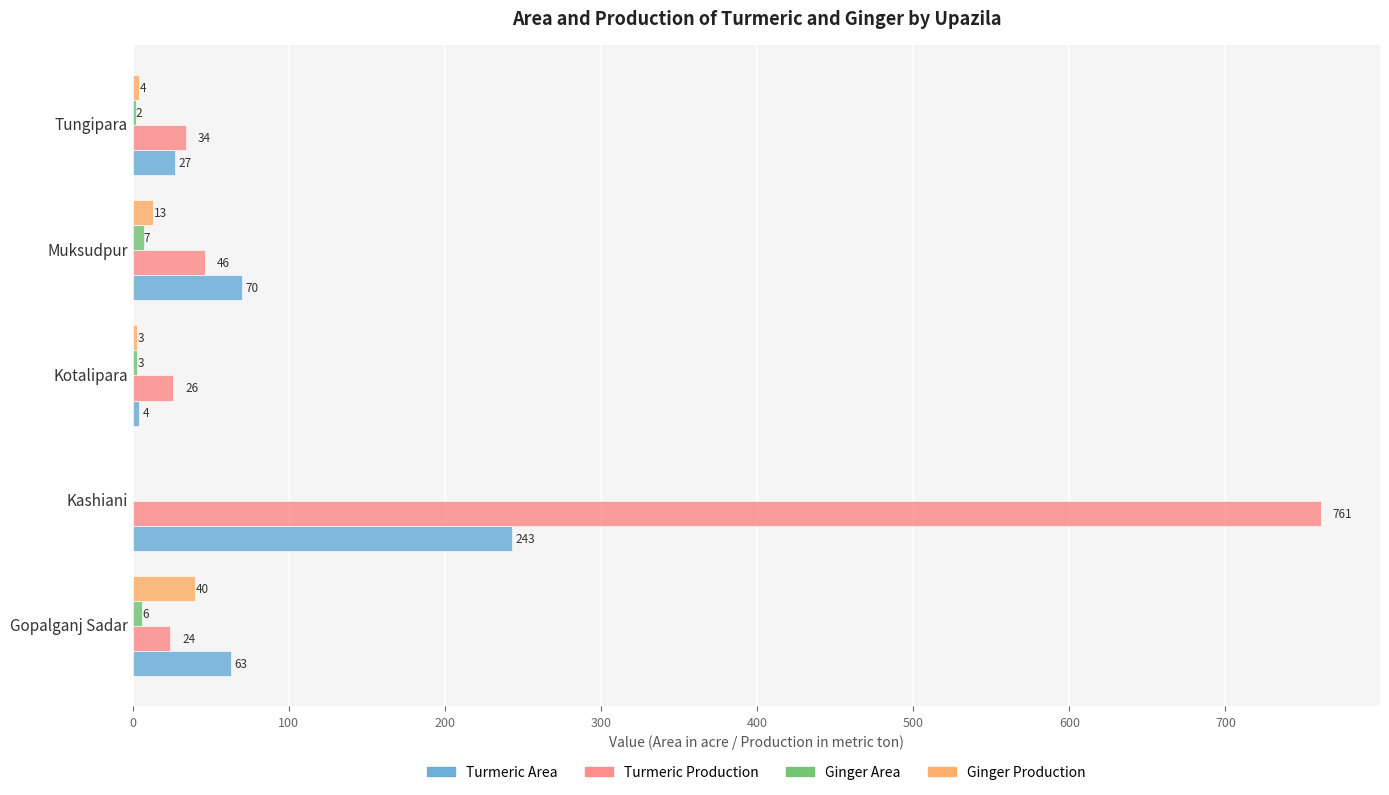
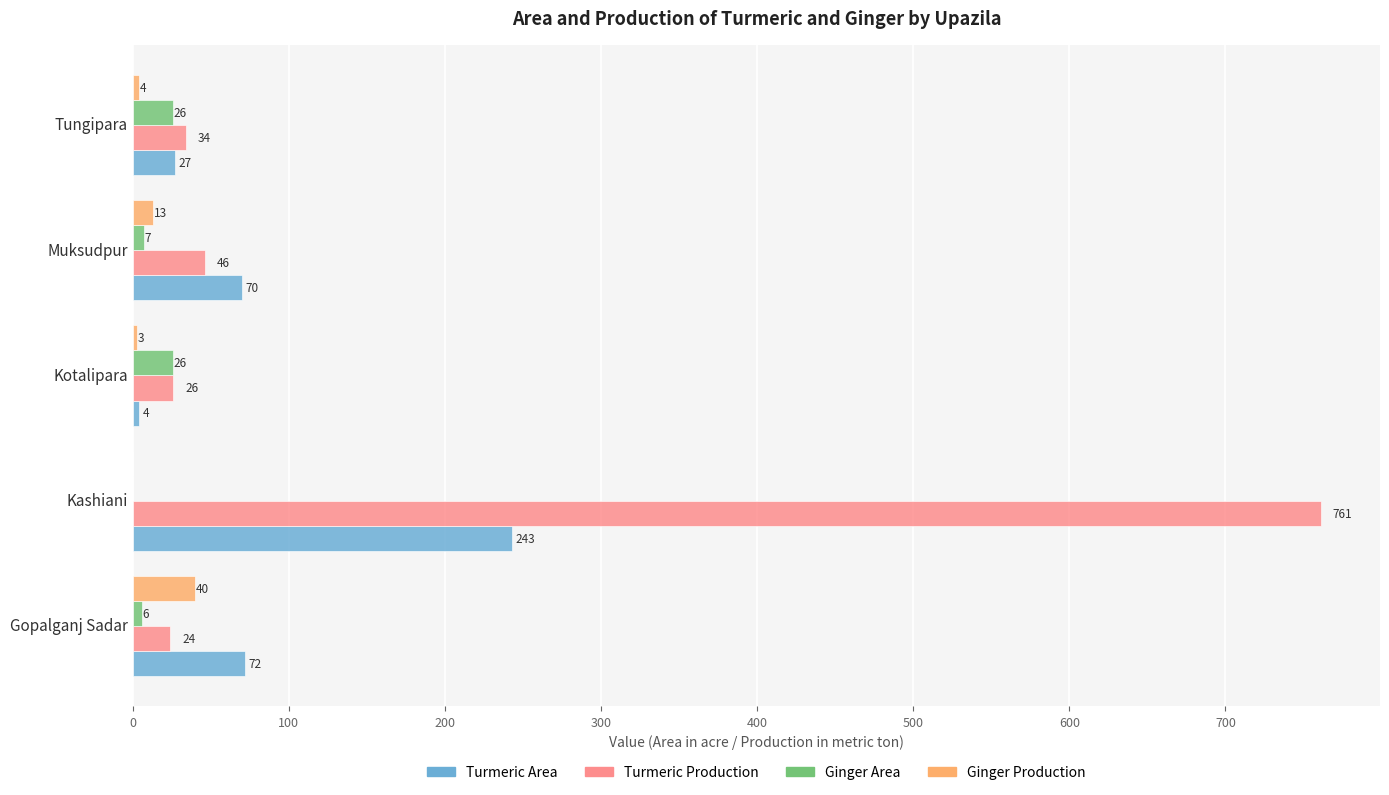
  {
    "Turmeric Area": {
      "Tungipara": 27,
      "Muksudpur": 70,
      "Kotalipara": 4,
      "Kashiani": 243,
-     "Gopalganj Sadar": 63
+     "Gopalganj Sadar": 72
    },
    "Ginger Area": {
-     "Tungipara": 2,
+     "Tungipara": 26,
      "Muksudpur": 7,
-     "Kotalipara": 3,
+     "Kotalipara": 26,
      "Gopalganj Sadar": 6
    }
  }
